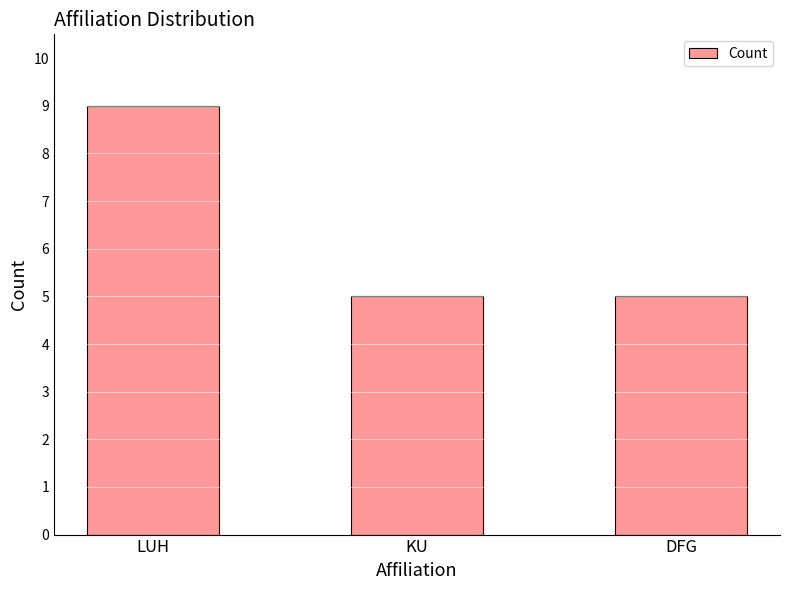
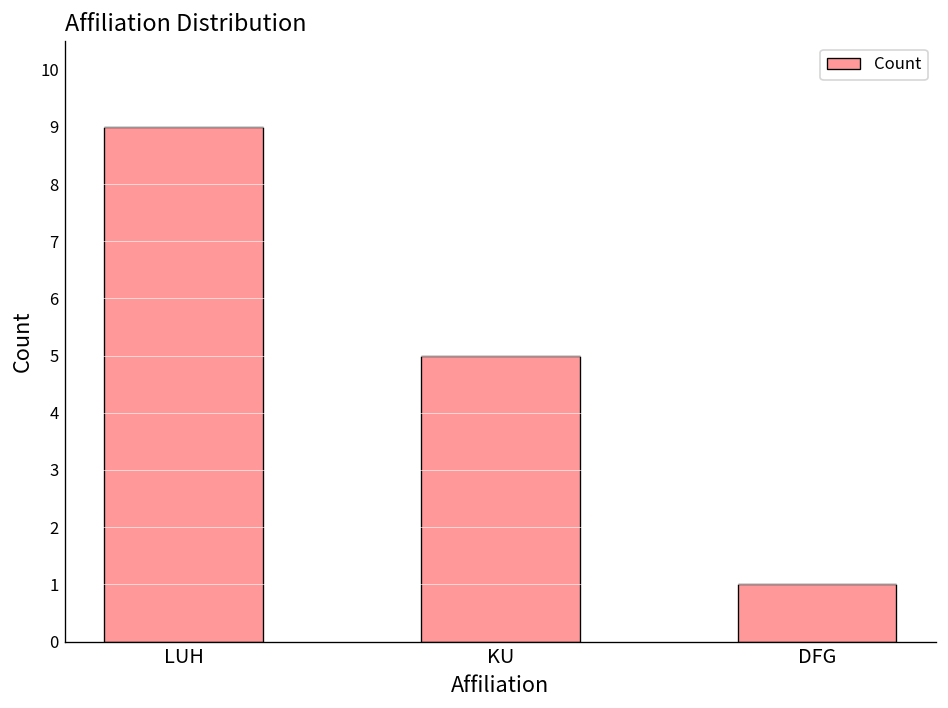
  {
    "LUH": 9,
    "KU": 5,
-   "DFG": 5
+   "DFG": 1
  }
